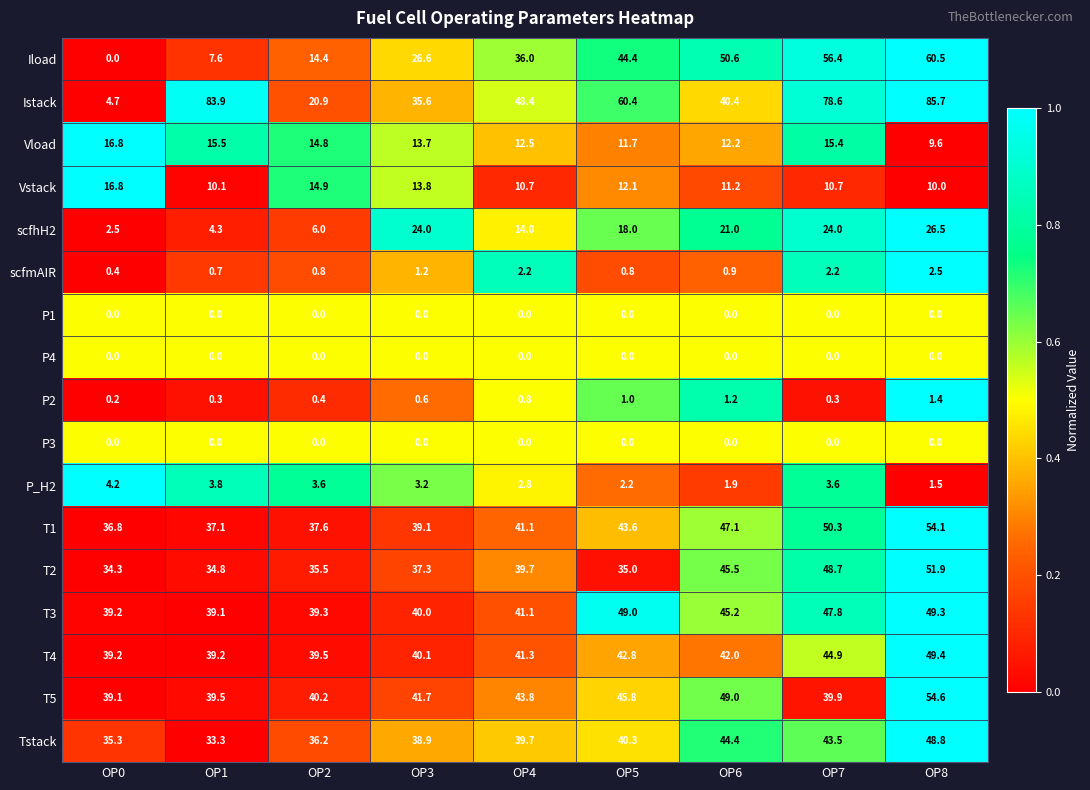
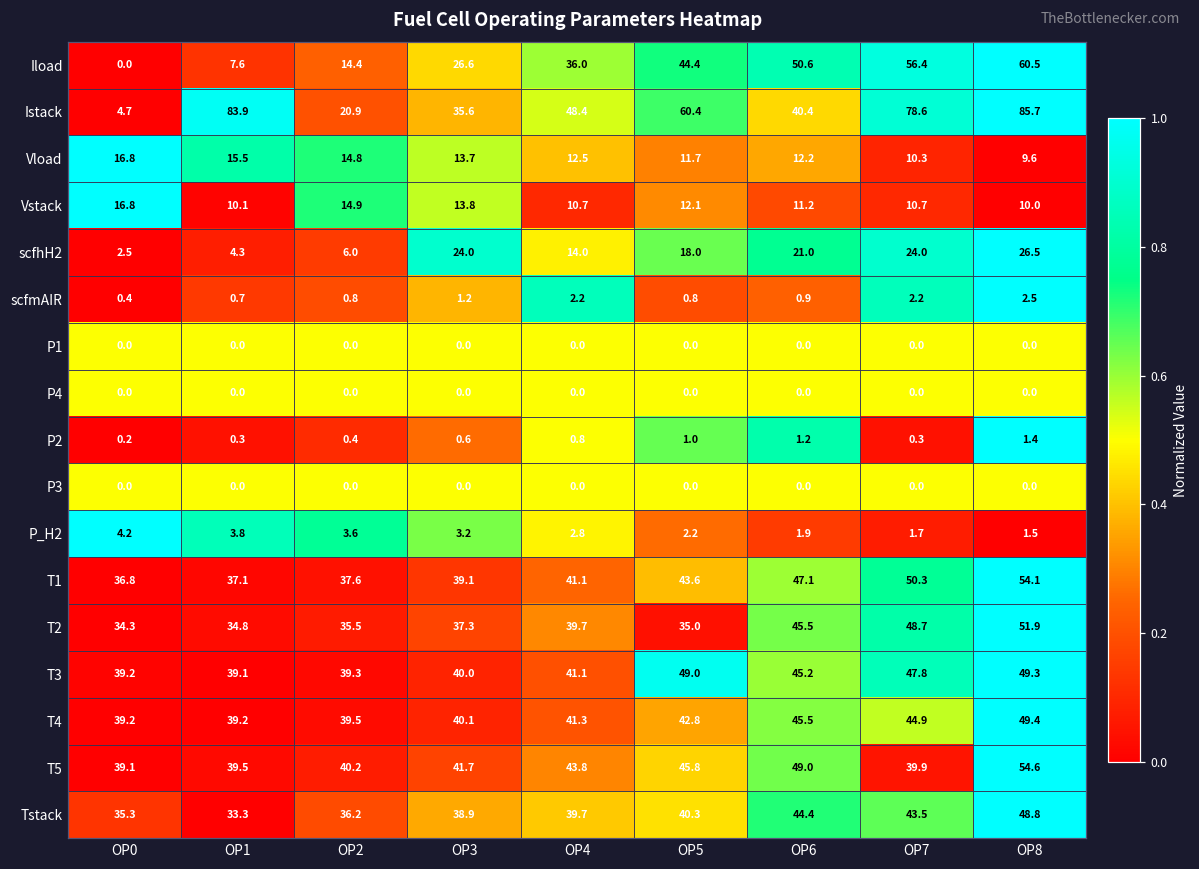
  {
    "Iload": {
      "OP0": 0.0,
      "OP1": 7.6,
      "OP2": 14.4,
      "OP3": 26.6,
      "OP4": 36.0,
      "OP5": 44.4,
      "OP6": 50.6,
      "OP7": 56.4,
      "OP8": 60.5
    },
    "Istack": {
      "OP0": 4.7,
      "OP1": 83.9,
      "OP2": 20.9,
      "OP3": 35.6,
      "OP4": 48.4,
      "OP5": 60.4,
      "OP6": 40.4,
      "OP7": 78.6,
      "OP8": 85.7
    },
    "Vload": {
      "OP0": 16.8,
      "OP1": 15.5,
      "OP2": 14.8,
      "OP3": 13.7,
      "OP4": 12.5,
      "OP5": 11.7,
      "OP6": 12.2,
-     "OP7": 15.4,
+     "OP7": 10.3,
      "OP8": 9.6
    },
    "Vstack": {
      "OP0": 16.8,
      "OP1": 10.1,
      "OP2": 14.9,
      "OP3": 13.8,
      "OP4": 10.7,
      "OP5": 12.1,
      "OP6": 11.2,
      "OP7": 10.7,
      "OP8": 10.0
    },
    "scfhH2": {
      "OP0": 2.5,
      "OP1": 4.3,
      "OP2": 6.0,
      "OP3": 24.0,
      "OP4": 14.0,
      "OP5": 18.0,
      "OP6": 21.0,
      "OP7": 24.0,
      "OP8": 26.5
    },
    "scfmAIR": {
      "OP0": 0.4,
      "OP1": 0.7,
      "OP2": 0.8,
      "OP3": 1.2,
      "OP4": 2.2,
      "OP5": 0.8,
      "OP6": 0.9,
      "OP7": 2.2,
      "OP8": 2.5
    },
    "P1": {
      "OP0": 0.0,
      "OP1": 0.0,
      "OP2": 0.0,
      "OP3": 0.0,
      "OP4": 0.0,
      "OP5": 0.0,
      "OP6": 0.0,
      "OP7": 0.0,
      "OP8": 0.0
    },
    "P4": {
      "OP0": 0.0,
      "OP1": 0.0,
      "OP2": 0.0,
      "OP3": 0.0,
      "OP4": 0.0,
      "OP5": 0.0,
      "OP6": 0.0,
      "OP7": 0.0,
      "OP8": 0.0
    },
    "P2": {
      "OP0": 0.2,
      "OP1": 0.3,
      "OP2": 0.4,
      "OP3": 0.6,
      "OP4": 0.8,
      "OP5": 1.0,
      "OP6": 1.2,
      "OP7": 0.3,
      "OP8": 1.4
    },
    "P3": {
      "OP0": 0.0,
      "OP1": 0.0,
      "OP2": 0.0,
      "OP3": 0.0,
      "OP4": 0.0,
      "OP5": 0.0,
      "OP6": 0.0,
      "OP7": 0.0,
      "OP8": 0.0
    },
    "P_H2": {
      "OP0": 4.2,
      "OP1": 3.8,
      "OP2": 3.6,
      "OP3": 3.2,
      "OP4": 2.8,
      "OP5": 2.2,
      "OP6": 1.9,
-     "OP7": 3.6,
+     "OP7": 1.7,
      "OP8": 1.5
    },
    "T1": {
      "OP0": 36.8,
      "OP1": 37.1,
      "OP2": 37.6,
      "OP3": 39.1,
      "OP4": 41.1,
      "OP5": 43.6,
      "OP6": 47.1,
      "OP7": 50.3,
      "OP8": 54.1
    },
    "T2": {
      "OP0": 34.3,
      "OP1": 34.8,
      "OP2": 35.5,
      "OP3": 37.3,
      "OP4": 39.7,
      "OP5": 35.0,
      "OP6": 45.5,
      "OP7": 48.7,
      "OP8": 51.9
    },
    "T3": {
      "OP0": 39.2,
      "OP1": 39.1,
      "OP2": 39.3,
      "OP3": 40.0,
      "OP4": 41.1,
      "OP5": 49.0,
      "OP6": 45.2,
      "OP7": 47.8,
      "OP8": 49.3
    },
    "T4": {
      "OP0": 39.2,
      "OP1": 39.2,
      "OP2": 39.5,
      "OP3": 40.1,
      "OP4": 41.3,
      "OP5": 42.8,
-     "OP6": 42.0,
+     "OP6": 45.5,
      "OP7": 44.9,
      "OP8": 49.4
    },
    "T5": {
      "OP0": 39.1,
      "OP1": 39.5,
      "OP2": 40.2,
      "OP3": 41.7,
      "OP4": 43.8,
      "OP5": 45.8,
      "OP6": 49.0,
      "OP7": 39.9,
      "OP8": 54.6
    },
    "Tstack": {
      "OP0": 35.3,
      "OP1": 33.3,
      "OP2": 36.2,
      "OP3": 38.9,
      "OP4": 39.7,
      "OP5": 40.3,
      "OP6": 44.4,
      "OP7": 43.5,
      "OP8": 48.8
    }
  }
